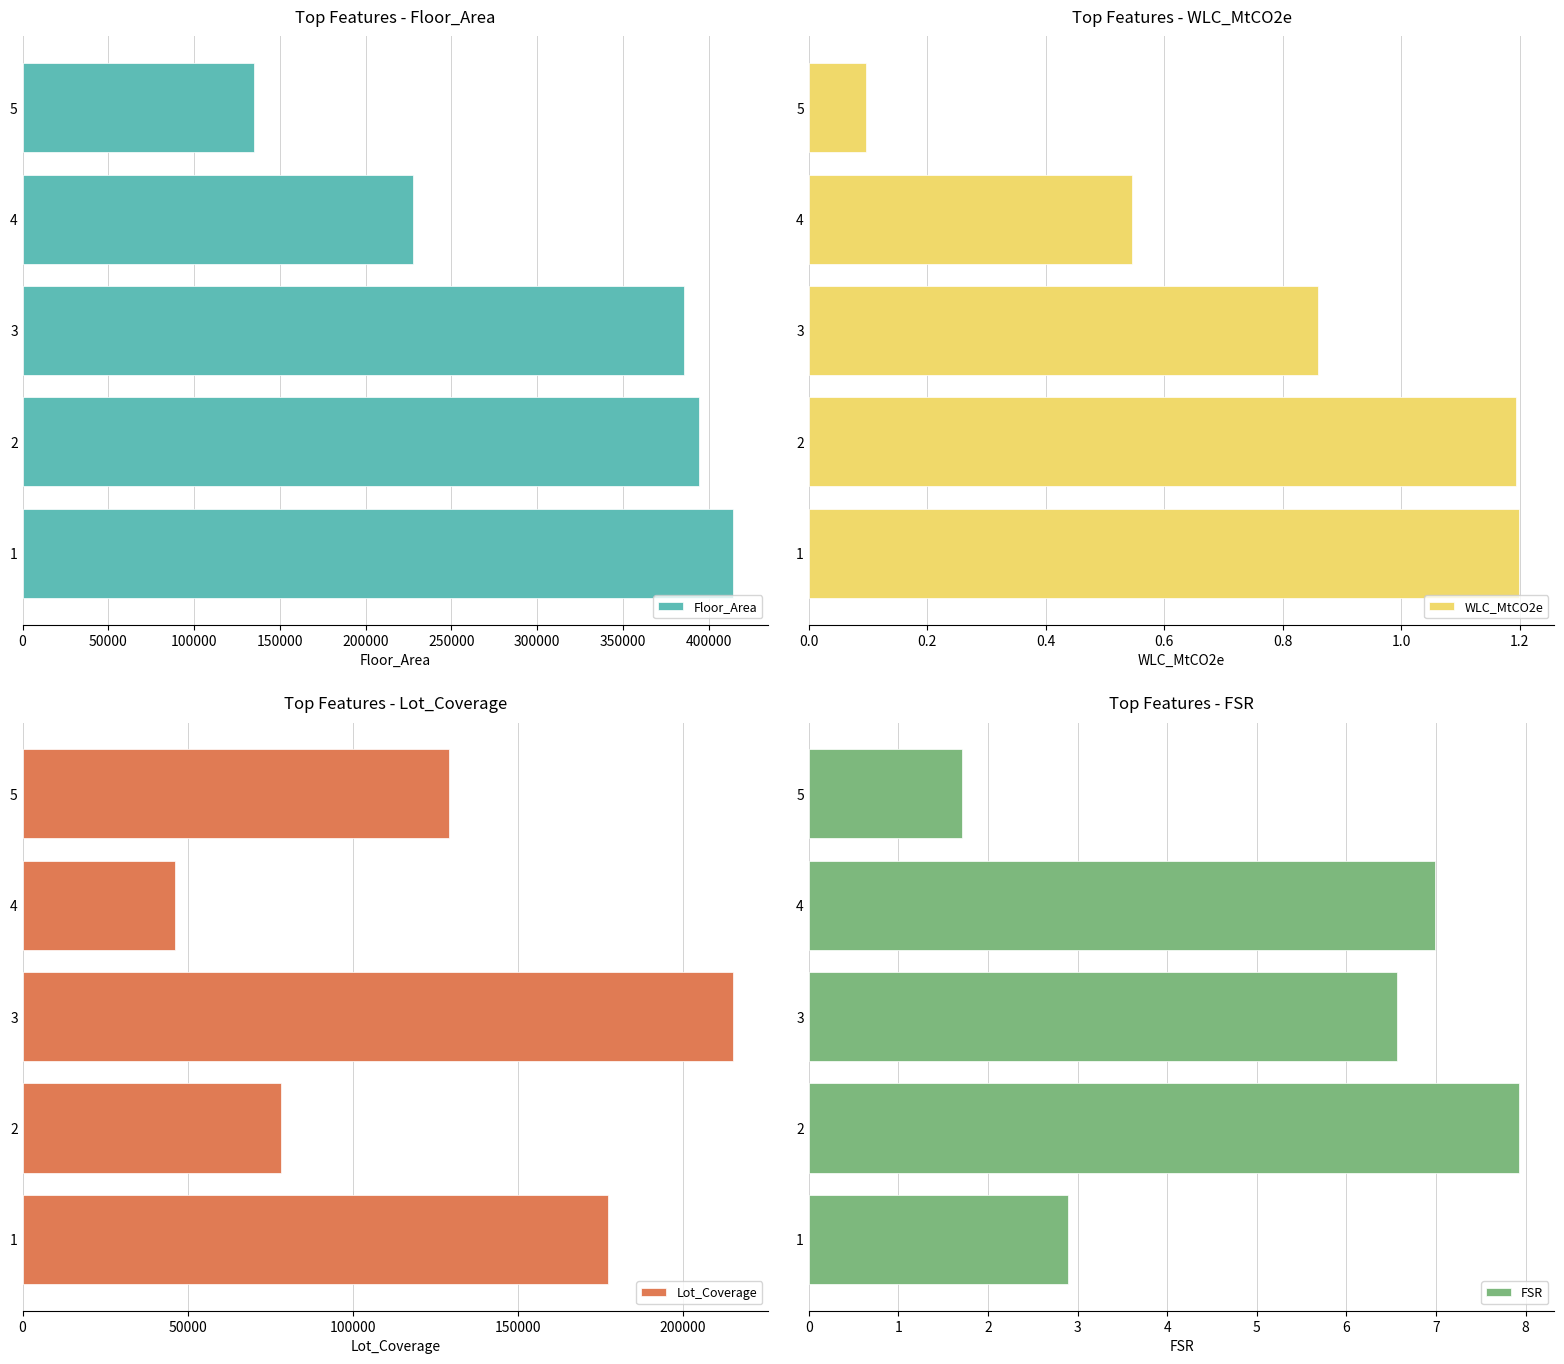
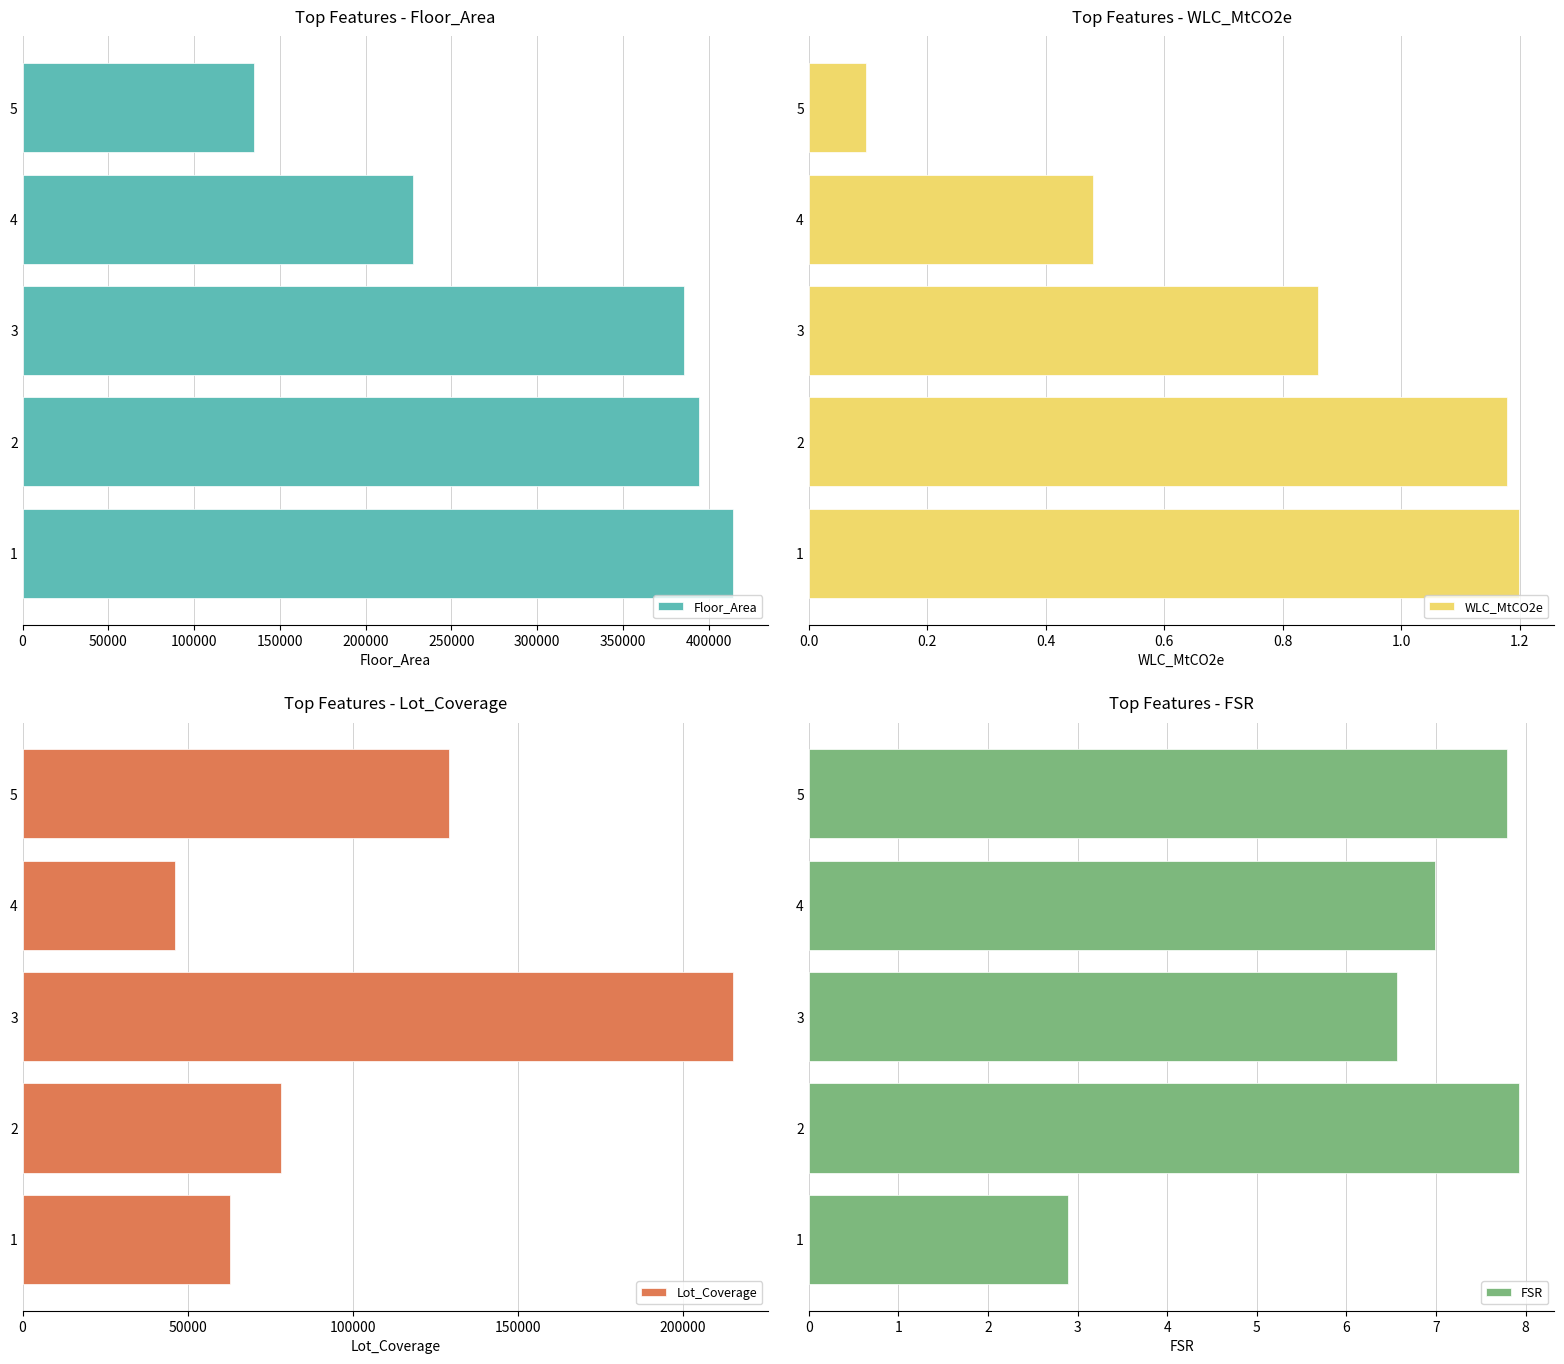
  {
    "Top Features - Floor_Area": {
      "5": 135000,
      "4": 228000,
      "3": 385000,
      "2": 394000,
      "1": 414000
    },
    "Top Features - WLC_MtCO2e": {
      "5": 0.10,
-     "4": 0.55,
+     "4": 0.48,
      "3": 0.86,
-     "2": 1.19,
+     "2": 1.18,
      "1": 1.20
    },
    "Top Features - Lot_Coverage": {
      "5": 129000,
      "4": 46000,
      "3": 215000,
      "2": 78000,
-     "1": 177000
+     "1": 63000
    },
    "Top Features - FSR": {
-     "5": 1.7,
+     "5": 7.8,
      "4": 7.0,
      "3": 6.6,
      "2": 7.9,
      "1": 2.9
    }
  }
